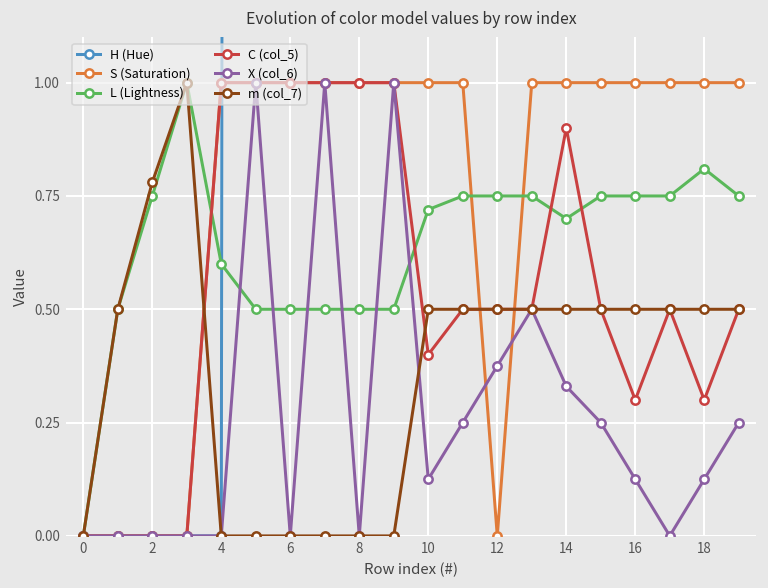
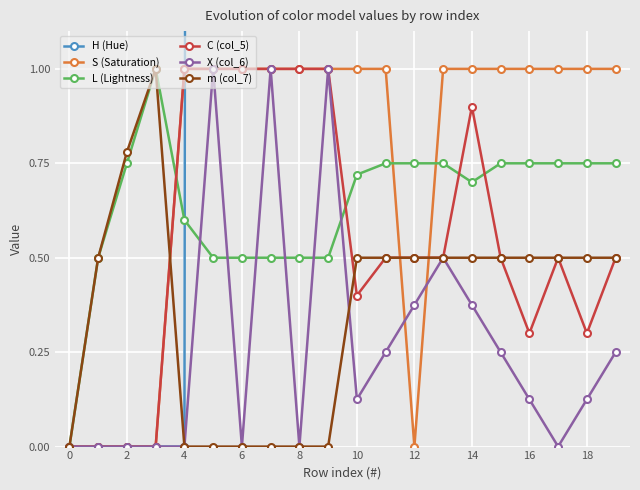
  {
    "S (Saturation)": {
      "10": 1.00,
      "12": 0.00,
      "14": 1.00,
      "16": 1.00,
      "18": 1.00
    },
    "L (Lightness)": {
      "2": 0.75,
      "4": 0.60,
      "6": 0.50,
      "8": 0.50,
      "10": 0.72,
      "12": 0.75,
      "14": 0.70,
      "16": 0.75,
-     "18": 0.81
+     "18": 0.75
    },
    "C (col_5)": {
      "10": 0.40,
      "14": 0.90,
      "16": 0.30,
      "18": 0.30
    },
    "X (col_6)": {
      "10": 0.13,
      "12": 0.38,
-     "14": 0.33,
+     "14": 0.38,
      "16": 0.13,
      "18": 0.13
    },
    "m (col_7)": {
      "2": 0.78,
      "10": 0.50,
      "14": 0.50,
      "16": 0.50,
      "18": 0.50
    }
  }
